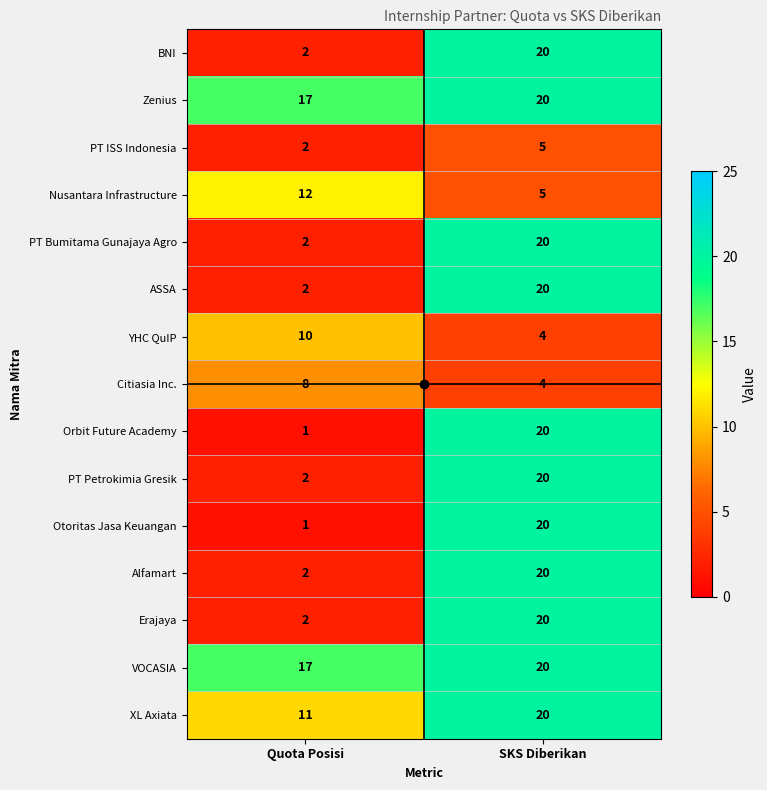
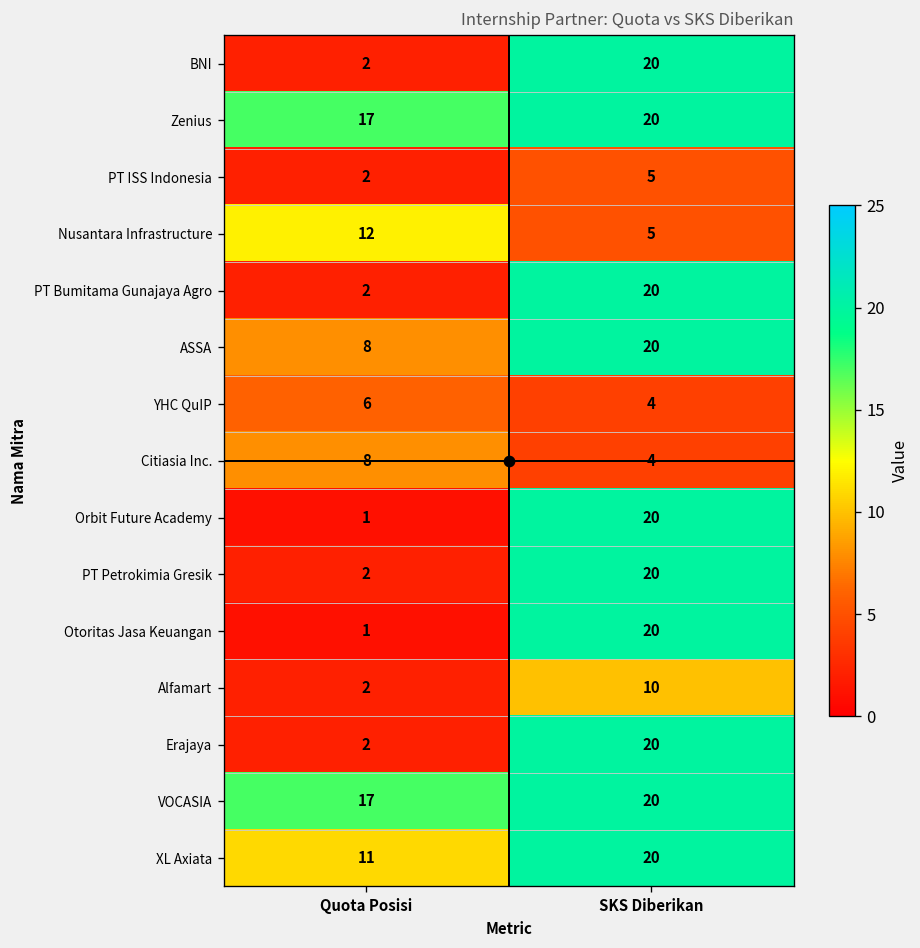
  {
    "BNI": {
      "Quota Posisi": 2,
      "SKS Diberikan": 20
    },
    "Zenius": {
      "Quota Posisi": 17,
      "SKS Diberikan": 20
    },
    "PT ISS Indonesia": {
      "Quota Posisi": 2,
      "SKS Diberikan": 5
    },
    "Nusantara Infrastructure": {
      "Quota Posisi": 12,
      "SKS Diberikan": 5
    },
    "PT Bumitama Gunajaya Agro": {
      "Quota Posisi": 2,
      "SKS Diberikan": 20
    },
    "ASSA": {
-     "Quota Posisi": 2,
+     "Quota Posisi": 8,
      "SKS Diberikan": 20
    },
    "YHC QuIP": {
-     "Quota Posisi": 10,
+     "Quota Posisi": 6,
      "SKS Diberikan": 4
    },
    "Citiasia Inc.": {
      "Quota Posisi": 8,
      "SKS Diberikan": 4
    },
    "Orbit Future Academy": {
      "Quota Posisi": 1,
      "SKS Diberikan": 20
    },
    "PT Petrokimia Gresik": {
      "Quota Posisi": 2,
      "SKS Diberikan": 20
    },
    "Otoritas Jasa Keuangan": {
      "Quota Posisi": 1,
      "SKS Diberikan": 20
    },
    "Alfamart": {
      "Quota Posisi": 2,
-     "SKS Diberikan": 20
+     "SKS Diberikan": 10
    },
    "Erajaya": {
      "Quota Posisi": 2,
      "SKS Diberikan": 20
    },
    "VOCASIA": {
      "Quota Posisi": 17,
      "SKS Diberikan": 20
    },
    "XL Axiata": {
      "Quota Posisi": 11,
      "SKS Diberikan": 20
    }
  }
